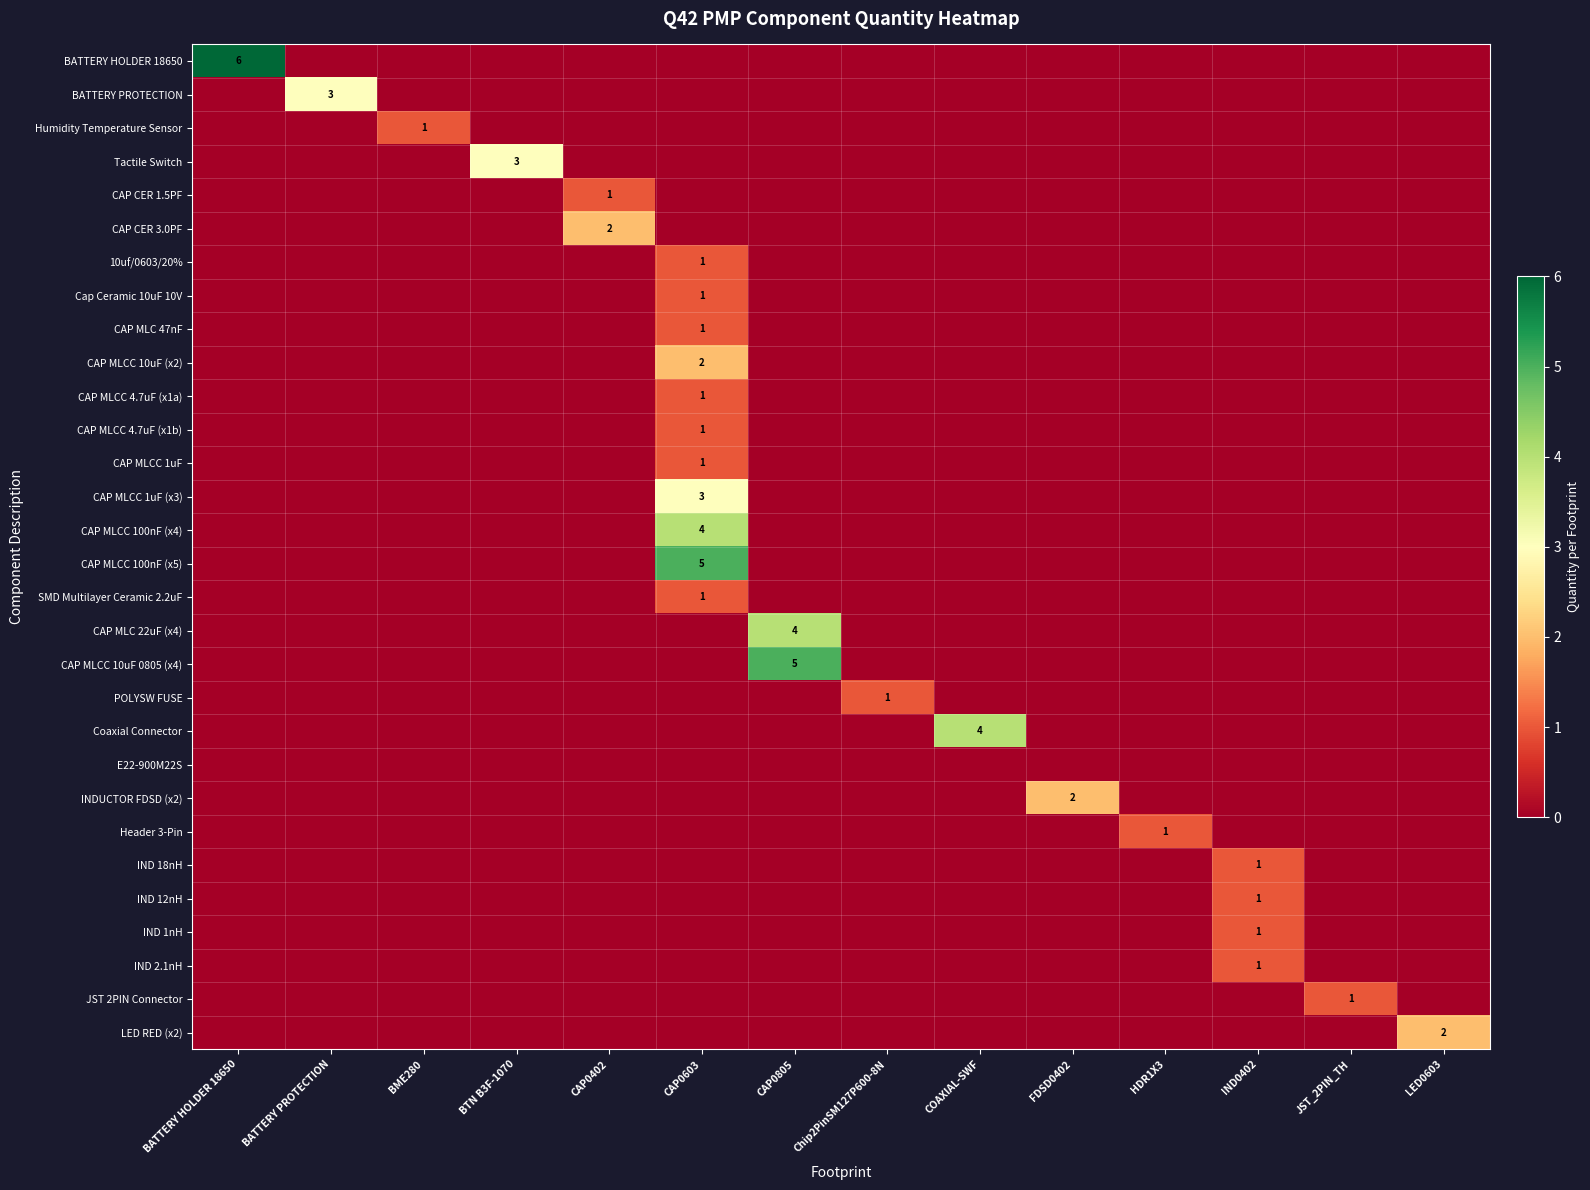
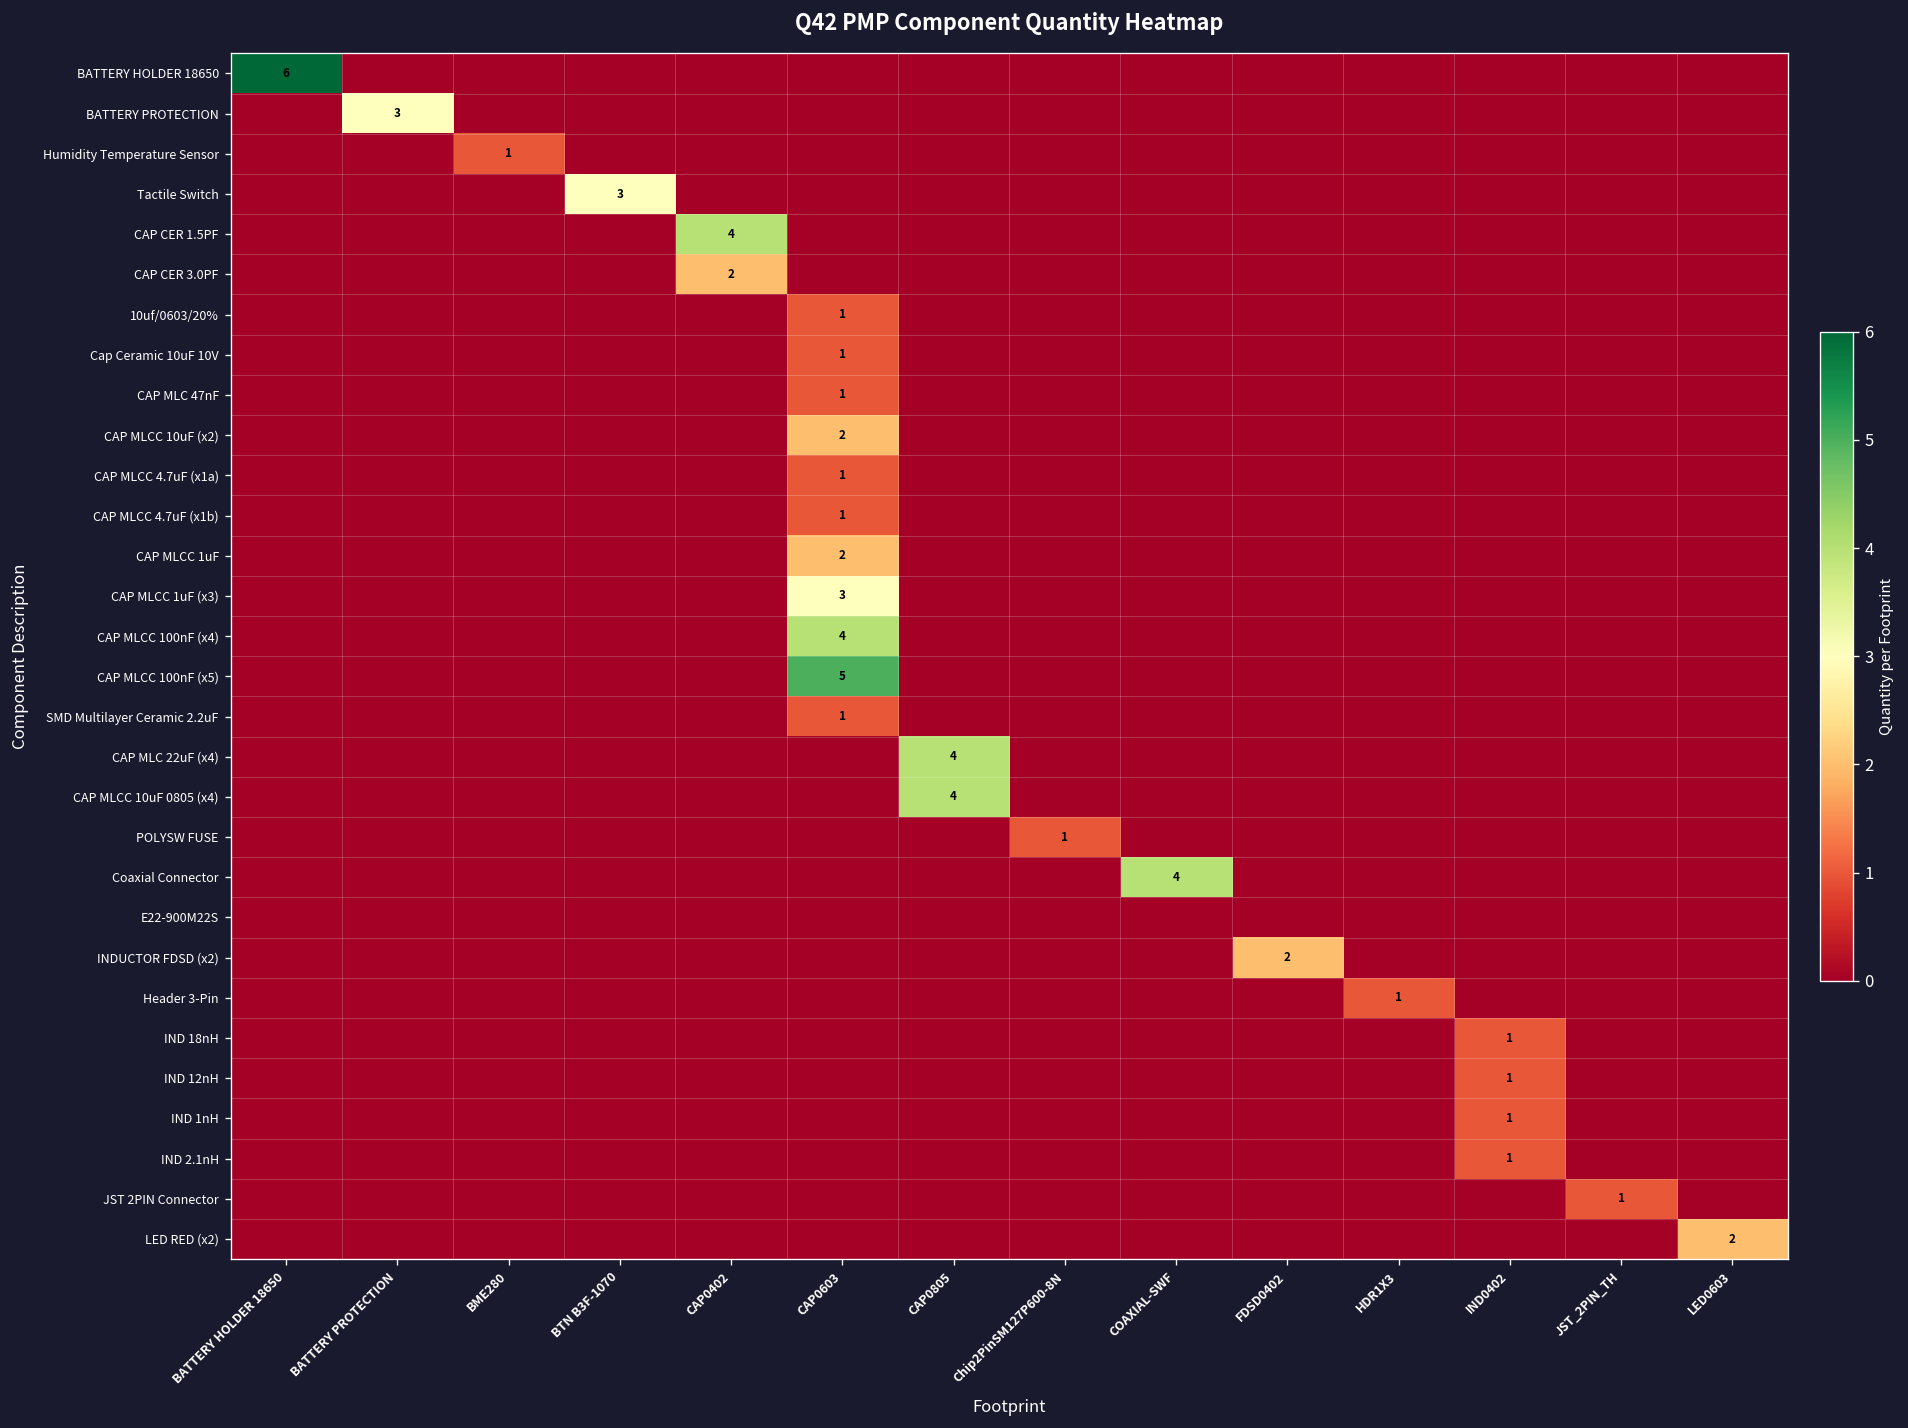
  {
    "BATTERY HOLDER 18650": {
      "BATTERY HOLDER 18650": 6
    },
    "BATTERY PROTECTION": {
      "BATTERY PROTECTION": 3
    },
    "Humidity Temperature Sensor": {
      "BME280": 1
    },
    "Tactile Switch": {
      "BTN B3F-1070": 3
    },
    "CAP CER 1.5PF": {
-     "CAP0402": 1
+     "CAP0402": 4
    },
    "CAP CER 3.0PF": {
      "CAP0402": 2
    },
    "10uf/0603/20%": {
      "CAP0603": 1
    },
    "Cap Ceramic 10uF 10V": {
      "CAP0603": 1
    },
    "CAP MLC 47nF": {
      "CAP0603": 1
    },
    "CAP MLCC 10uF (x2)": {
      "CAP0603": 2
    },
    "CAP MLCC 4.7uF (x1a)": {
      "CAP0603": 1
    },
    "CAP MLCC 4.7uF (x1b)": {
      "CAP0603": 1
    },
    "CAP MLCC 1uF": {
-     "CAP0603": 1
+     "CAP0603": 2
    },
    "CAP MLCC 1uF (x3)": {
      "CAP0603": 3
    },
    "CAP MLCC 100nF (x4)": {
      "CAP0603": 4
    },
    "CAP MLCC 100nF (x5)": {
      "CAP0603": 5
    },
    "SMD Multilayer Ceramic 2.2uF": {
      "CAP0603": 1
    },
    "CAP MLC 22uF (x4)": {
      "CAP0805": 4
    },
    "CAP MLCC 10uF 0805 (x4)": {
-     "CAP0805": 5
+     "CAP0805": 4
    },
    "POLYSW FUSE": {
      "Chip2PinSM127P600-8N": 1
    },
    "Coaxial Connector": {
      "COAXIAL-SWF": 4
    },
    "INDUCTOR FDSD (x2)": {
      "FDSD0402": 2
    },
    "Header 3-Pin": {
      "HDR1X3": 1
    },
    "IND 18nH": {
      "IND0402": 1
    },
    "IND 12nH": {
      "IND0402": 1
    },
    "IND 1nH": {
      "IND0402": 1
    },
    "IND 2.1nH": {
      "IND0402": 1
    },
    "JST 2PIN Connector": {
      "JST_2PIN_TH": 1
    },
    "LED RED (x2)": {
      "LED0603": 2
    }
  }
